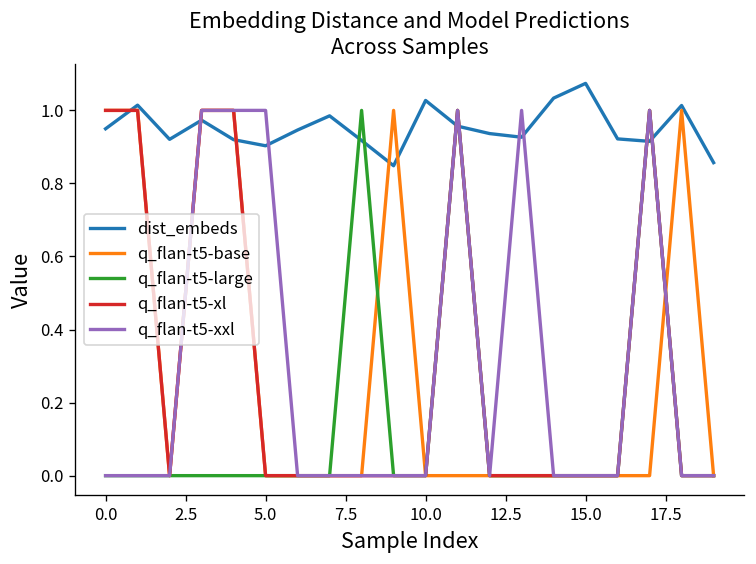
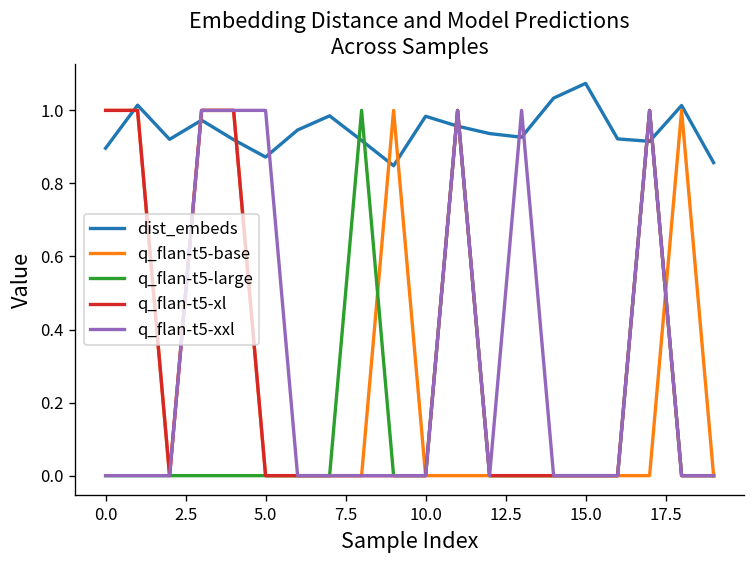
  {
    "dist_embeds": {
-     "0.0": 0.95,
-     "5.0": 0.90,
-     "10.0": 1.03,
+     "0.0": 0.90,
+     "5.0": 0.87,
+     "10.0": 0.98,
      "15.0": 1.07
    },
    "q_flan-t5-xxl": {
      "5.0": 1.00
    }
  }
